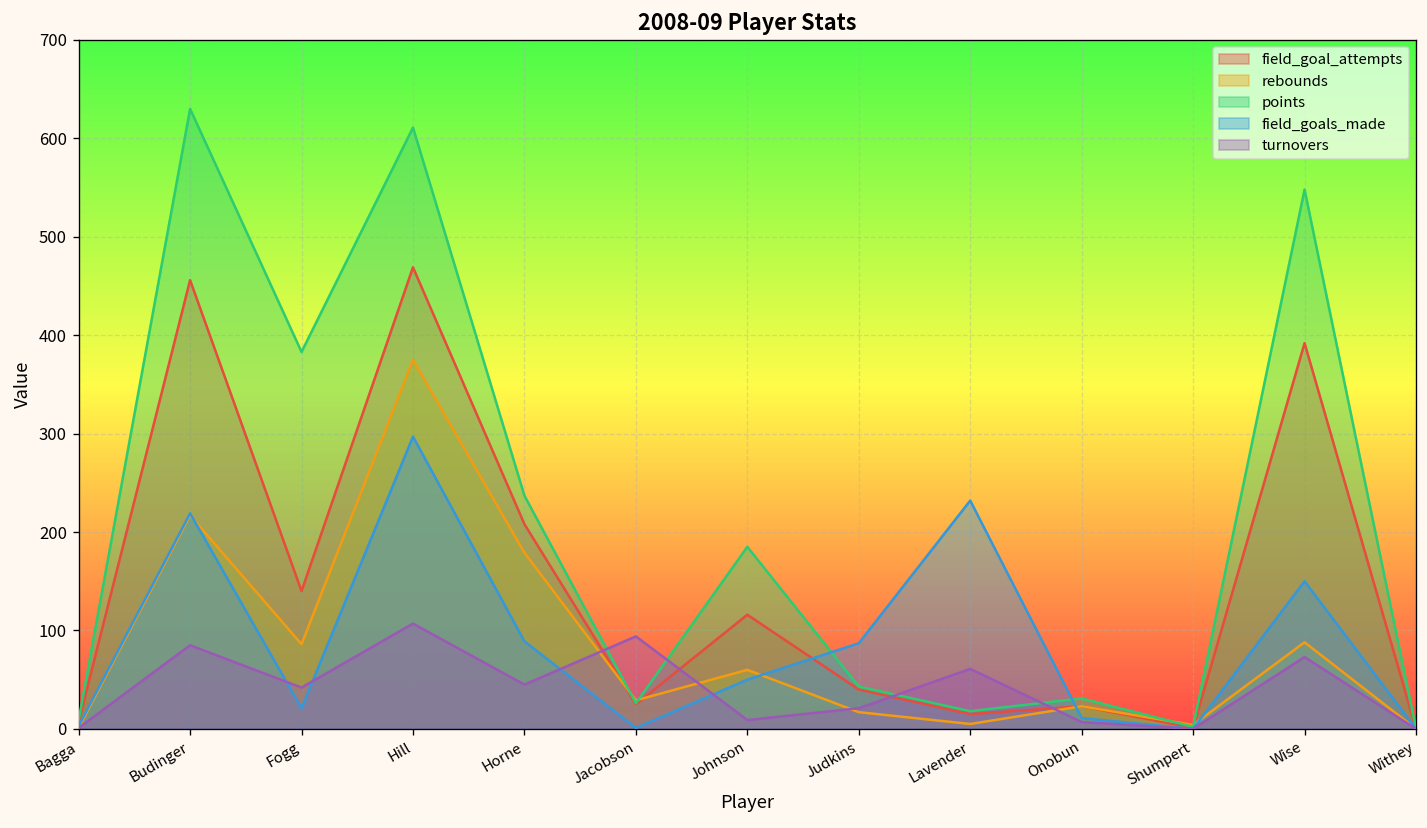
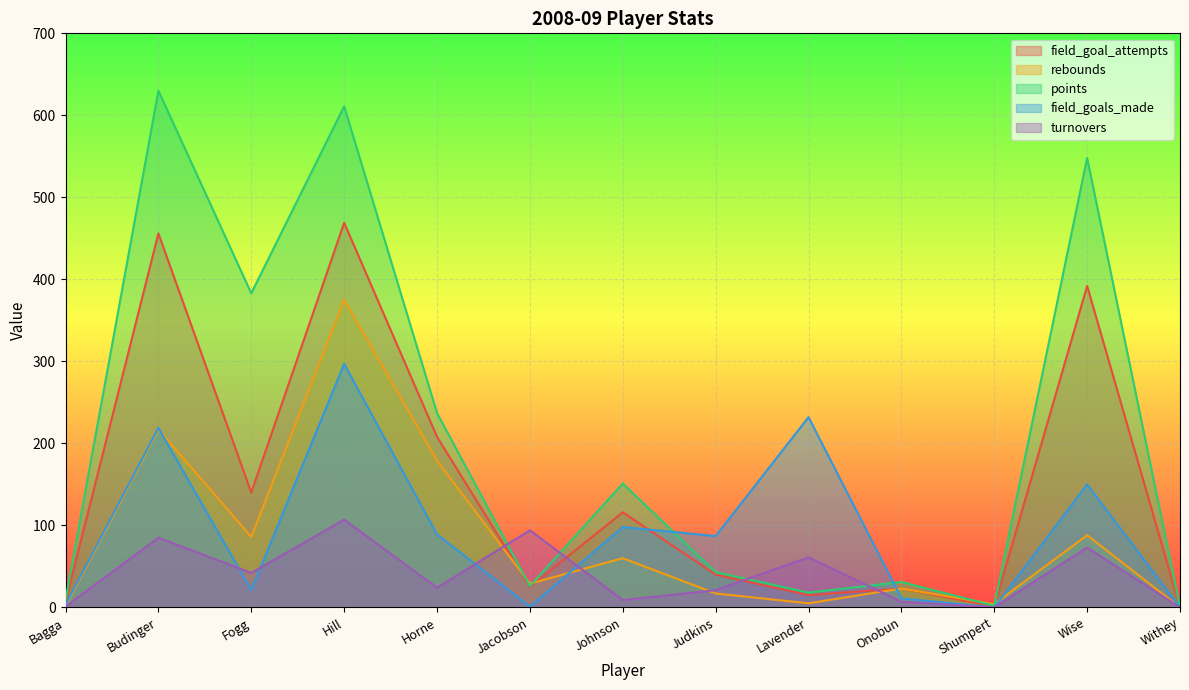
  {
    "points": {
      "Budinger": 630,
      "Fogg": 380,
      "Hill": 610,
      "Horne": 240,
-     "Johnson": 190,
+     "Johnson": 150,
      "Onobun": 30,
      "Wise": 550
    },
    "field_goals_made": {
      "Fogg": 20,
      "Hill": 300,
      "Horne": 90,
      "Jacobson": 0,
-     "Johnson": 50,
+     "Johnson": 100,
      "Judkins": 90,
      "Lavender": 230,
      "Onobun": 10,
      "Wise": 150
    },
    "turnovers": {
      "Budinger": 90,
      "Fogg": 40,
      "Hill": 110,
-     "Horne": 50,
+     "Horne": 20,
      "Jacobson": 90,
      "Johnson": 10,
      "Judkins": 20,
      "Lavender": 60,
      "Onobun": 10,
      "Wise": 70
    }
  }
